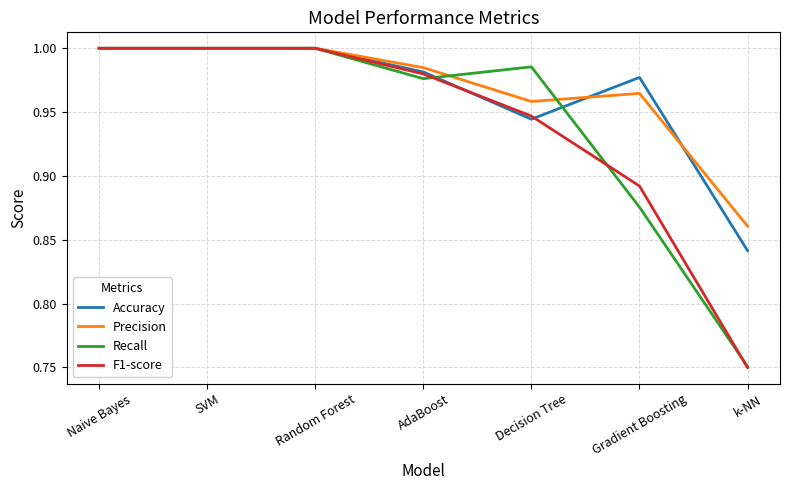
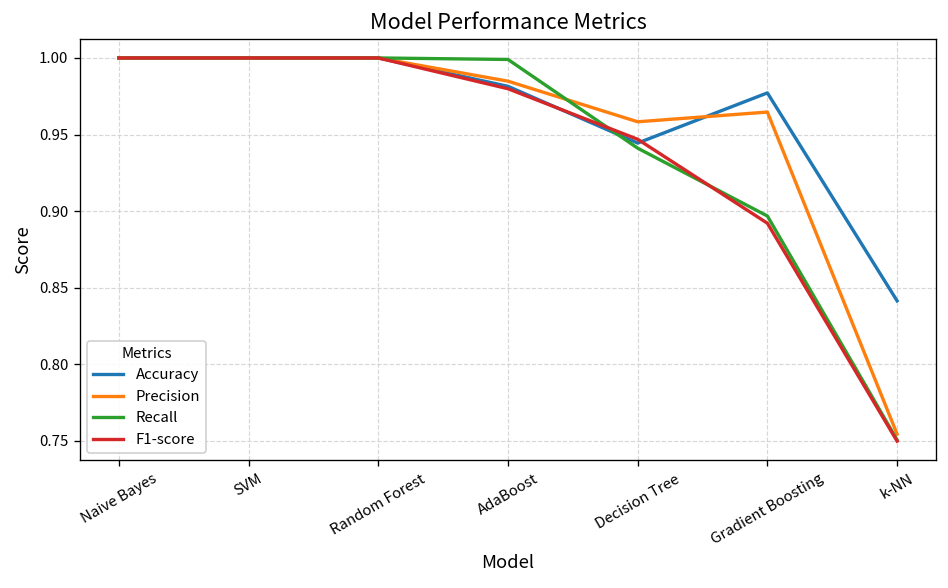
  {
    "Accuracy": {
      "Decision Tree": 0.944,
      "Gradient Boosting": 0.977,
      "k-NN": 0.841
    },
    "Precision": {
      "AdaBoost": 0.985,
      "Decision Tree": 0.958,
      "Gradient Boosting": 0.965,
-     "k-NN": 0.861
+     "k-NN": 0.754
    },
    "Recall": {
-     "AdaBoost": 0.976,
-     "Decision Tree": 0.985,
-     "Gradient Boosting": 0.876
+     "AdaBoost": 0.999,
+     "Decision Tree": 0.941,
+     "Gradient Boosting": 0.897
    },
    "F1-score": {
      "Decision Tree": 0.947,
      "Gradient Boosting": 0.892
    }
  }
